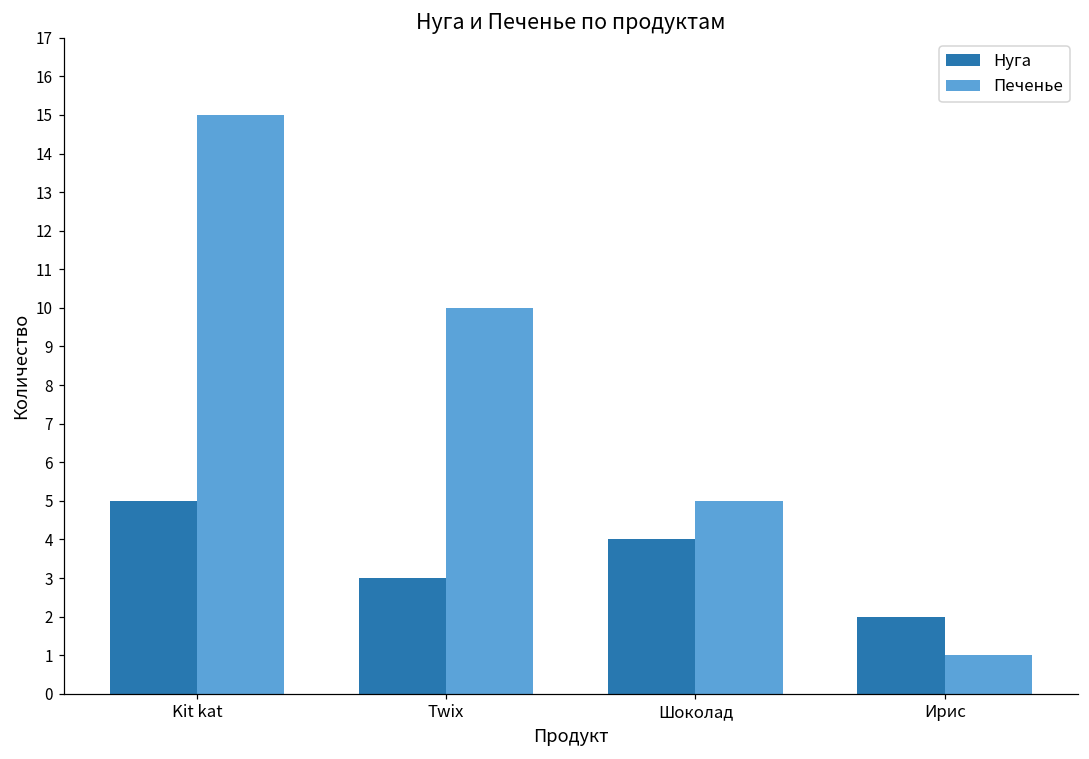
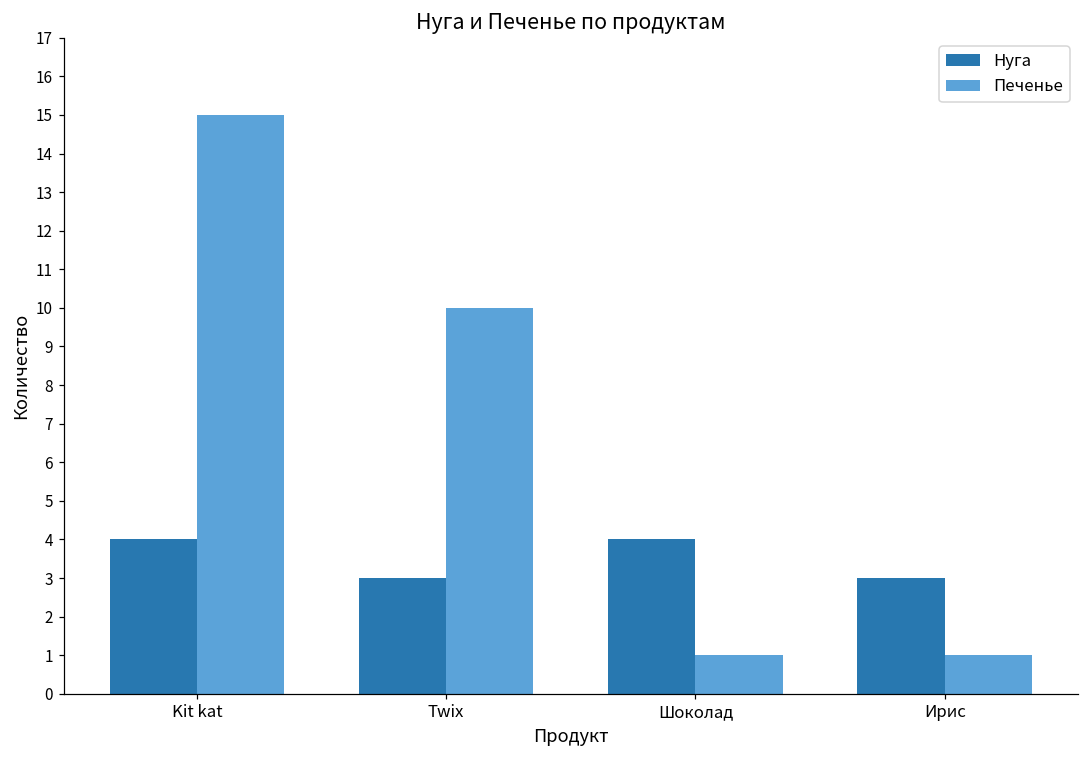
  {
    "Нуга": {
-     "Kit kat": 5,
+     "Kit kat": 4,
      "Twix": 3,
      "Шоколад": 4,
-     "Ирис": 2
+     "Ирис": 3
    },
    "Печенье": {
      "Kit kat": 15,
      "Twix": 10,
-     "Шоколад": 5,
+     "Шоколад": 1,
      "Ирис": 1
    }
  }
